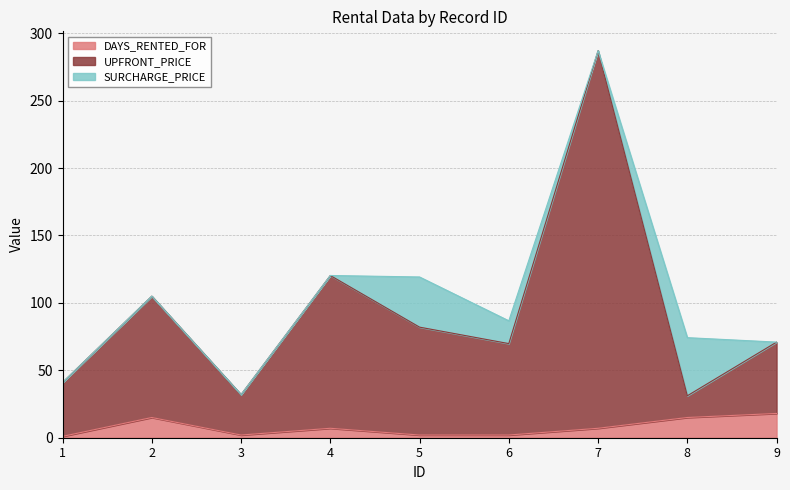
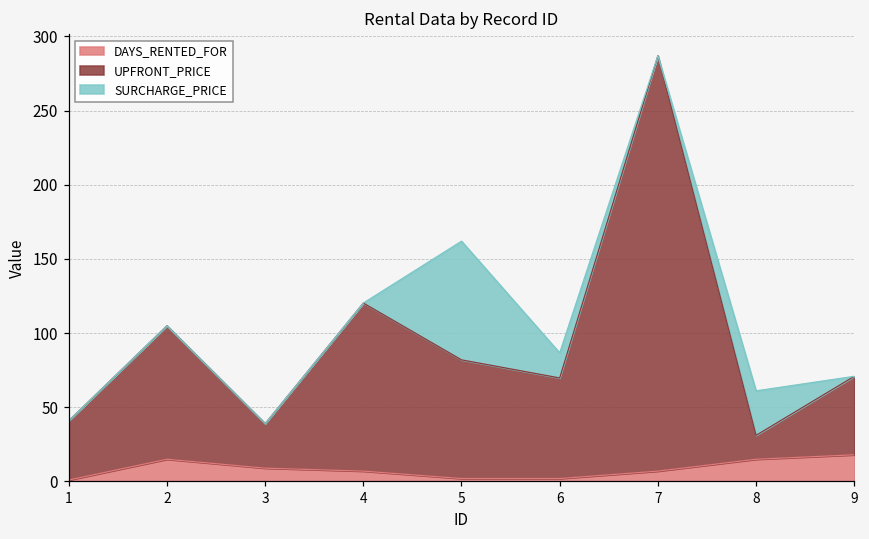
  {
    "DAYS_RENTED_FOR": {
      "1": 1,
      "2": 15,
-     "3": 2,
+     "3": 9,
      "4": 7,
      "5": 2,
      "6": 2,
      "7": 7,
      "8": 15,
      "9": 18
    },
    "UPFRONT_PRICE": {
      "5": 80,
      "6": 68,
      "8": 16
    },
    "SURCHARGE_PRICE": {
-     "5": 37,
+     "5": 80,
      "6": 17,
-     "8": 43
+     "8": 30
    }
  }
